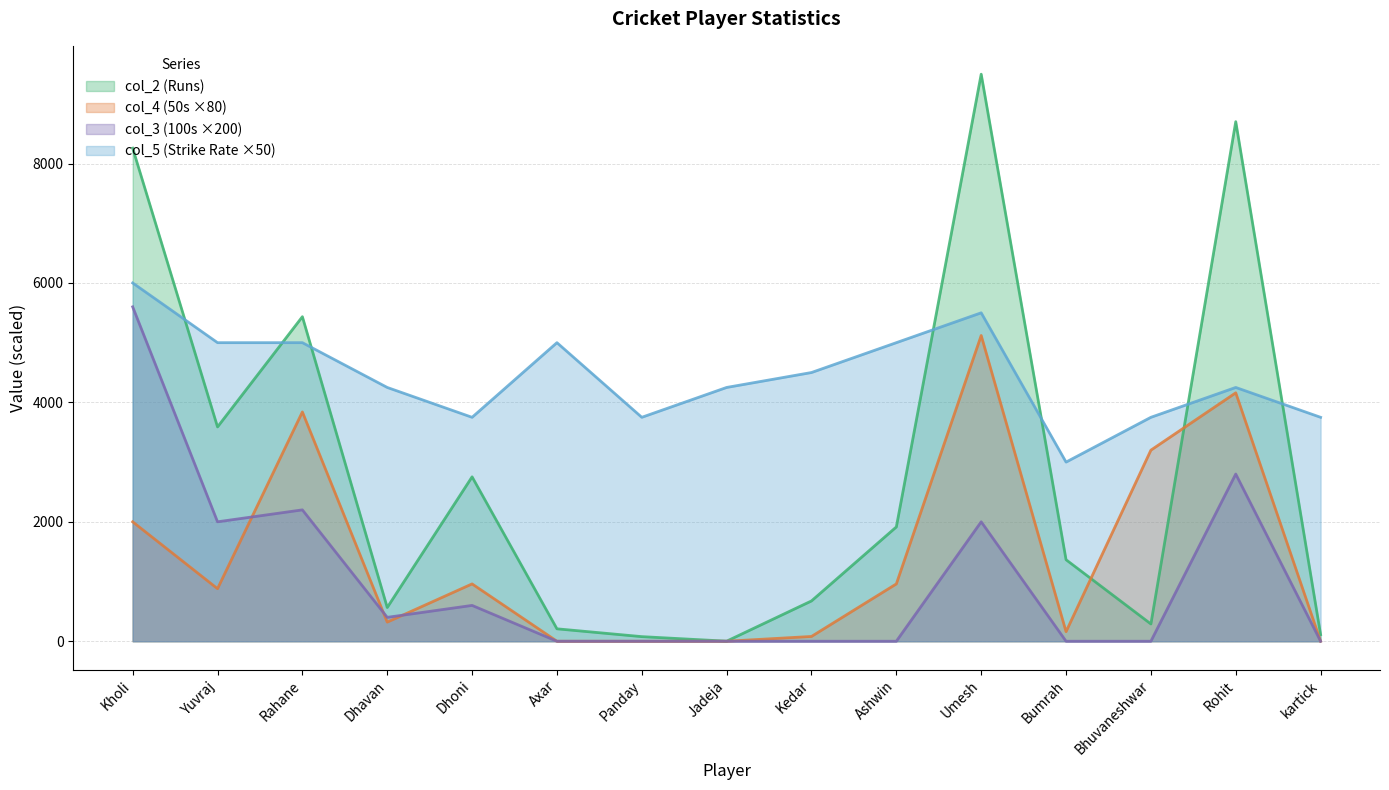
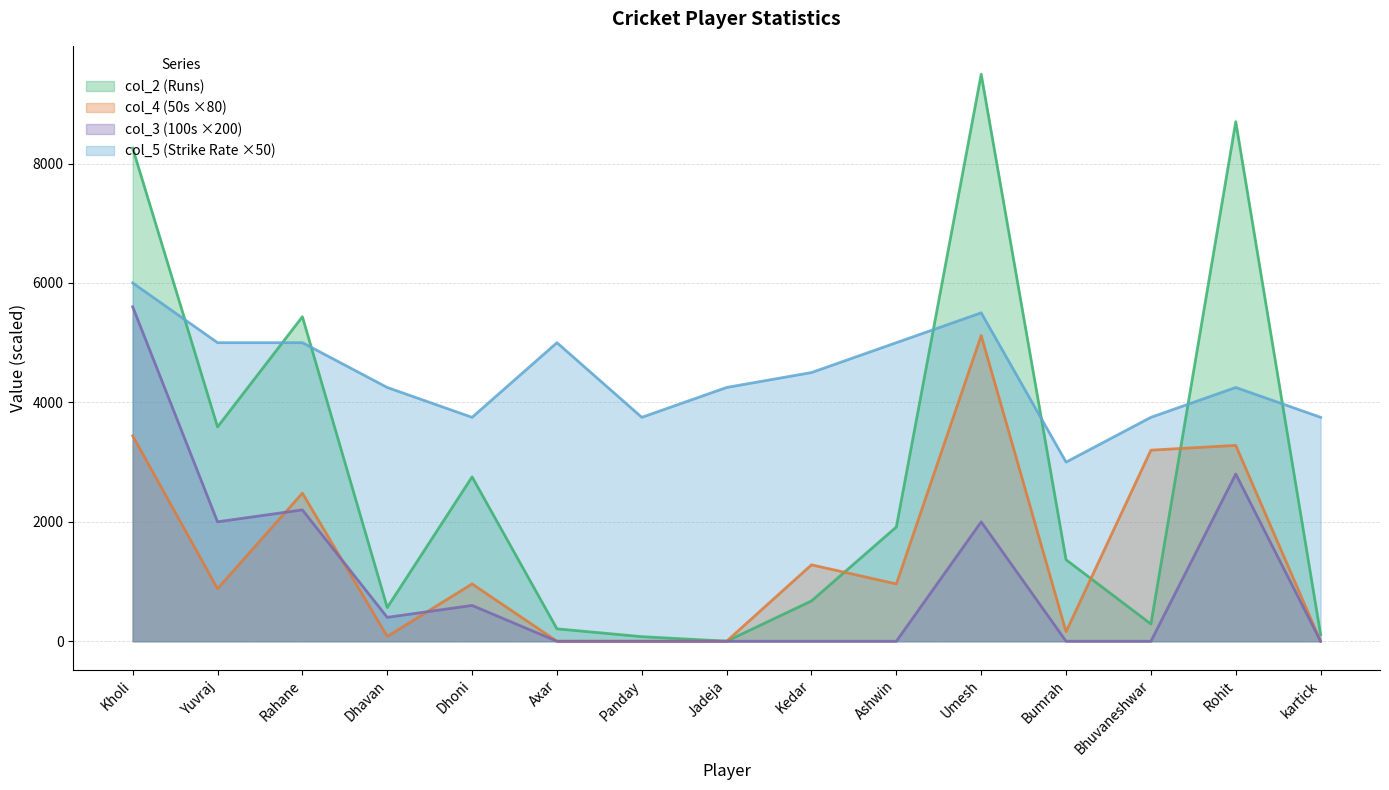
  {
    "col_4 (50s ×80)": {
-     "Kholi": 2000,
+     "Kholi": 3400,
      "Yuvraj": 900,
-     "Rahane": 3800,
-     "Dhavan": 300,
+     "Rahane": 2500,
+     "Dhavan": 100,
      "Dhoni": 1000,
-     "Kedar": 100,
+     "Kedar": 1300,
      "Ashwin": 1000,
      "Umesh": 5100,
      "Bumrah": 200,
      "Bhuvaneshwar": 3200,
-     "Rohit": 4200
+     "Rohit": 3300
    }
  }
